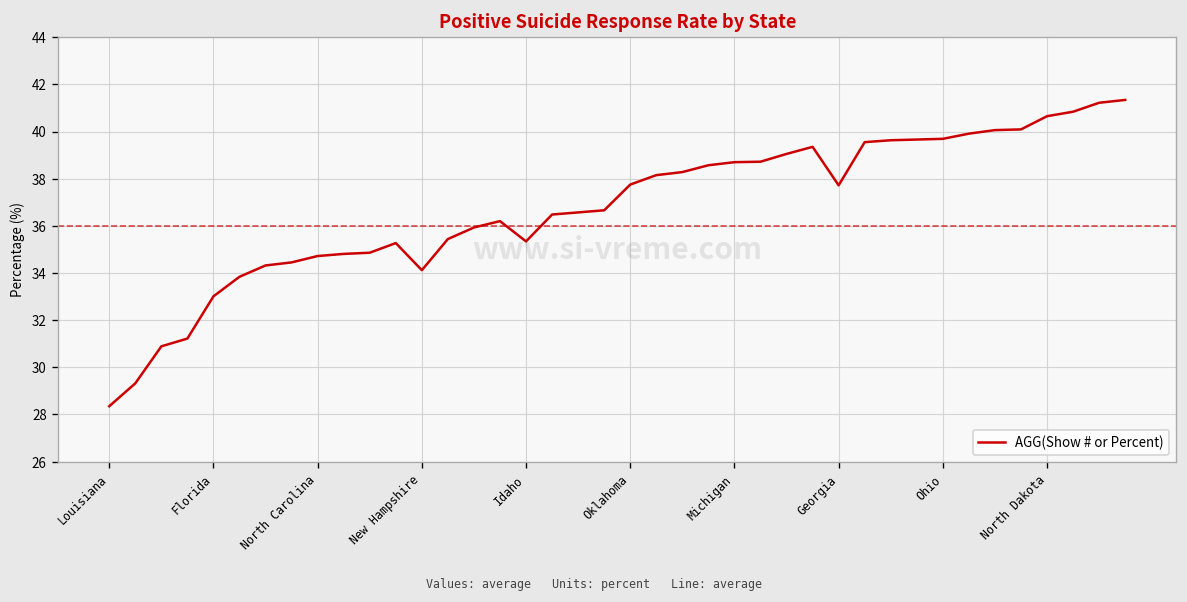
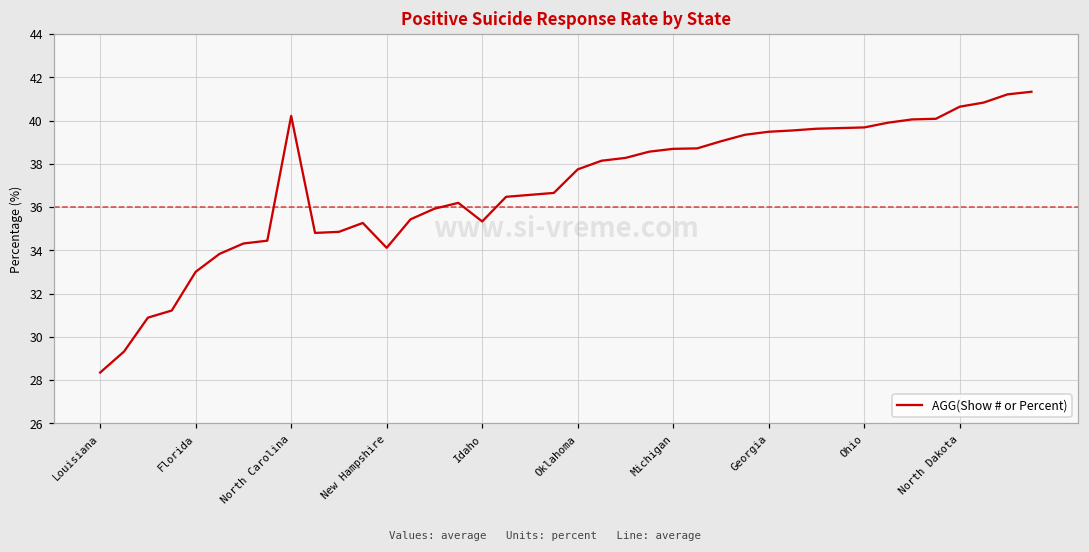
  {
    "Louisiana": 28.4,
    "Florida": 33.0,
-   "North Carolina": 34.7,
+   "North Carolina": 40.2,
    "New Hampshire": 34.1,
    "Idaho": 35.3,
    "Oklahoma": 37.8,
    "Michigan": 38.7,
-   "Georgia": 37.7,
+   "Georgia": 39.5,
    "Ohio": 39.7,
    "North Dakota": 40.7
  }
